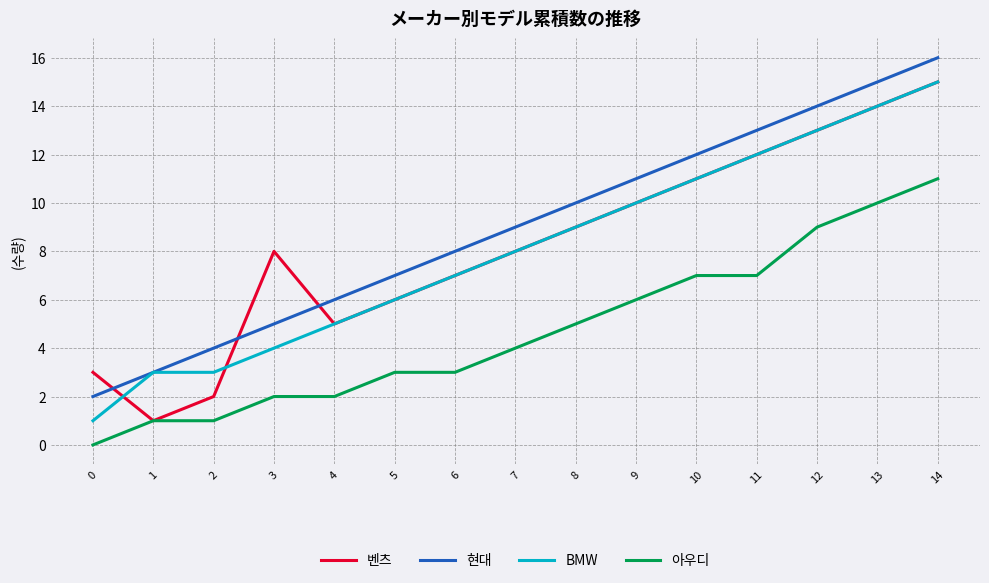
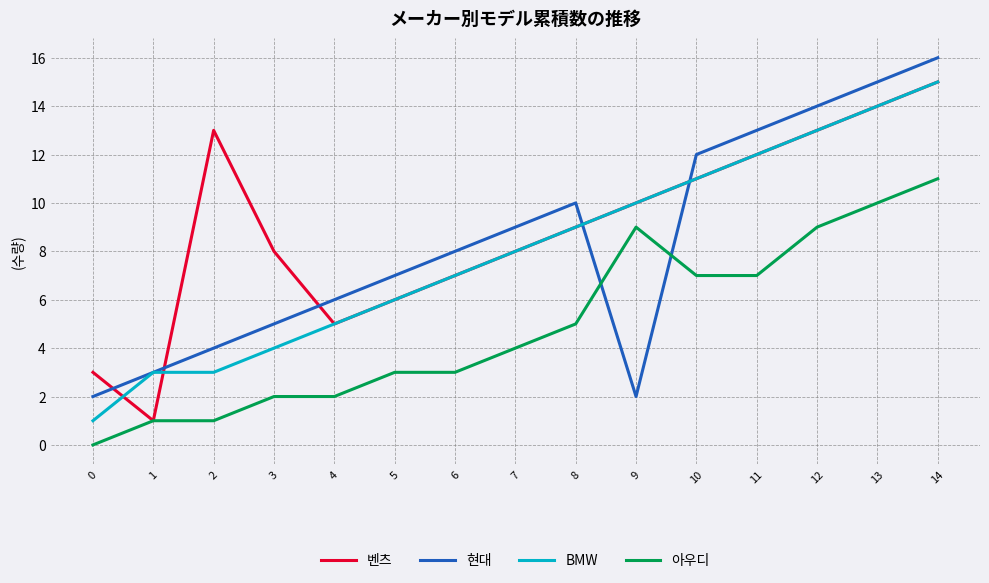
  {
    "벤츠": {
      "0": 3,
-     "2": 2,
+     "2": 13,
      "3": 8
    },
    "현대": {
      "0": 2,
      "2": 4,
      "3": 5,
      "4": 6,
      "5": 7,
      "6": 8,
      "7": 9,
      "8": 10,
-     "9": 11,
+     "9": 2,
      "10": 12,
      "11": 13,
      "12": 14,
      "13": 15,
      "14": 16
    },
    "BMW": {
      "0": 1,
      "2": 3,
      "3": 4
    },
    "아우디": {
      "0": 0,
      "2": 1,
      "3": 2,
      "4": 2,
      "5": 3,
      "6": 3,
      "7": 4,
      "8": 5,
-     "9": 6,
+     "9": 9,
      "10": 7,
      "11": 7,
      "12": 9,
      "13": 10,
      "14": 11
    }
  }
